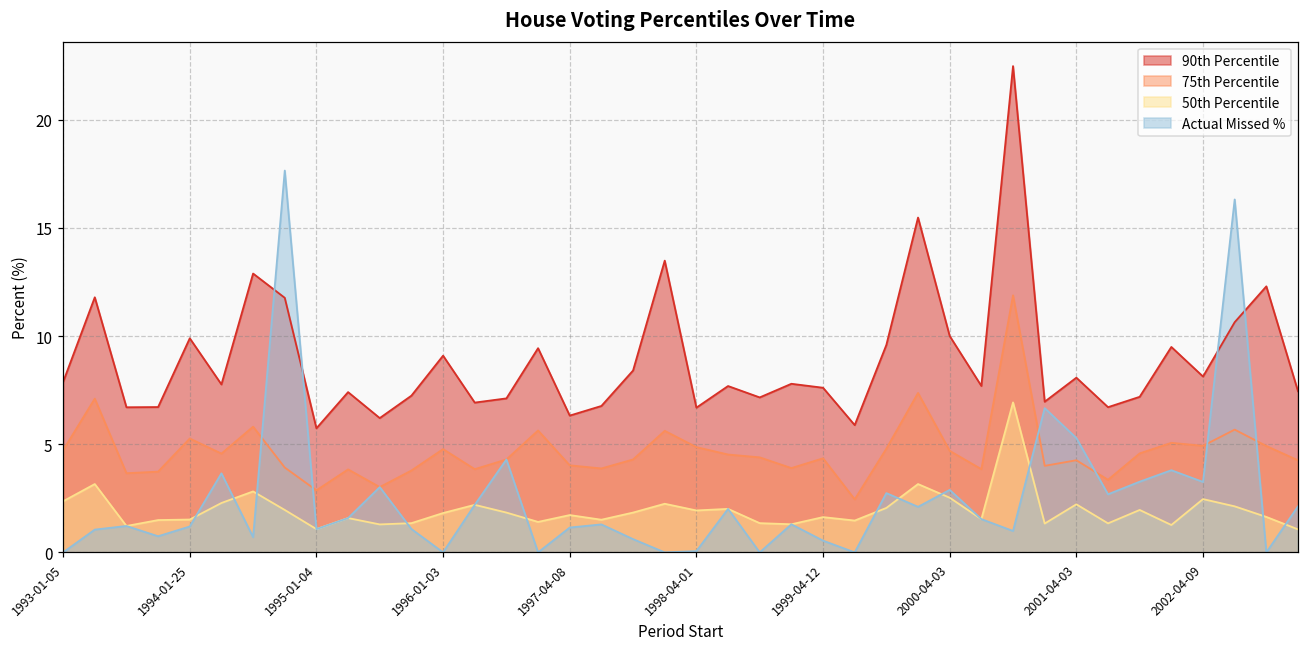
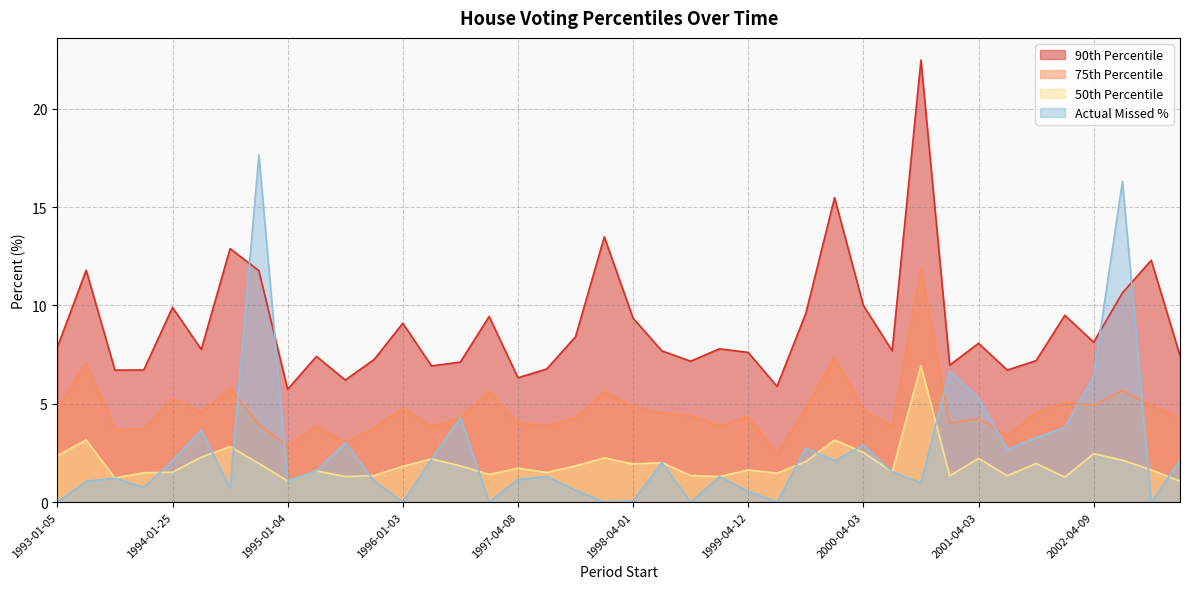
  {
    "90th Percentile": {
      "1993-01-05": 7.9,
      "1994-01-25": 9.9,
      "1995-01-04": 5.7,
      "1996-01-03": 9.1,
      "1997-04-08": 6.3,
-     "1998-04-01": 6.7,
+     "1998-04-01": 9.4,
      "1999-04-12": 7.6,
      "2000-04-03": 10.0,
      "2001-04-03": 8.1,
      "2002-04-09": 8.1
    },
    "75th Percentile": {
      "1993-01-05": 4.7,
      "1994-01-25": 5.3,
      "1995-01-04": 2.9,
      "1996-01-03": 4.8,
      "1997-04-08": 4.0,
      "1998-04-01": 4.9,
      "1999-04-12": 4.3,
      "2000-04-03": 4.7,
      "2001-04-03": 4.3,
      "2002-04-09": 4.9
    },
    "50th Percentile": {
      "1993-01-05": 2.4,
      "1994-01-25": 1.5,
      "1996-01-03": 1.8,
      "1997-04-08": 1.7,
      "1998-04-01": 1.9,
      "1999-04-12": 1.6,
      "2000-04-03": 2.5,
      "2001-04-03": 2.2,
      "2002-04-09": 2.5
    },
    "Actual Missed %": {
      "1993-01-05": 0.0,
-     "1994-01-25": 1.2,
+     "1994-01-25": 2.1,
      "1996-01-03": 0.0,
      "1997-04-08": 1.1,
      "1998-04-01": 0.1,
      "1999-04-12": 0.5,
      "2000-04-03": 2.9,
      "2001-04-03": 5.3,
-     "2002-04-09": 3.3
+     "2002-04-09": 6.4
    }
  }
